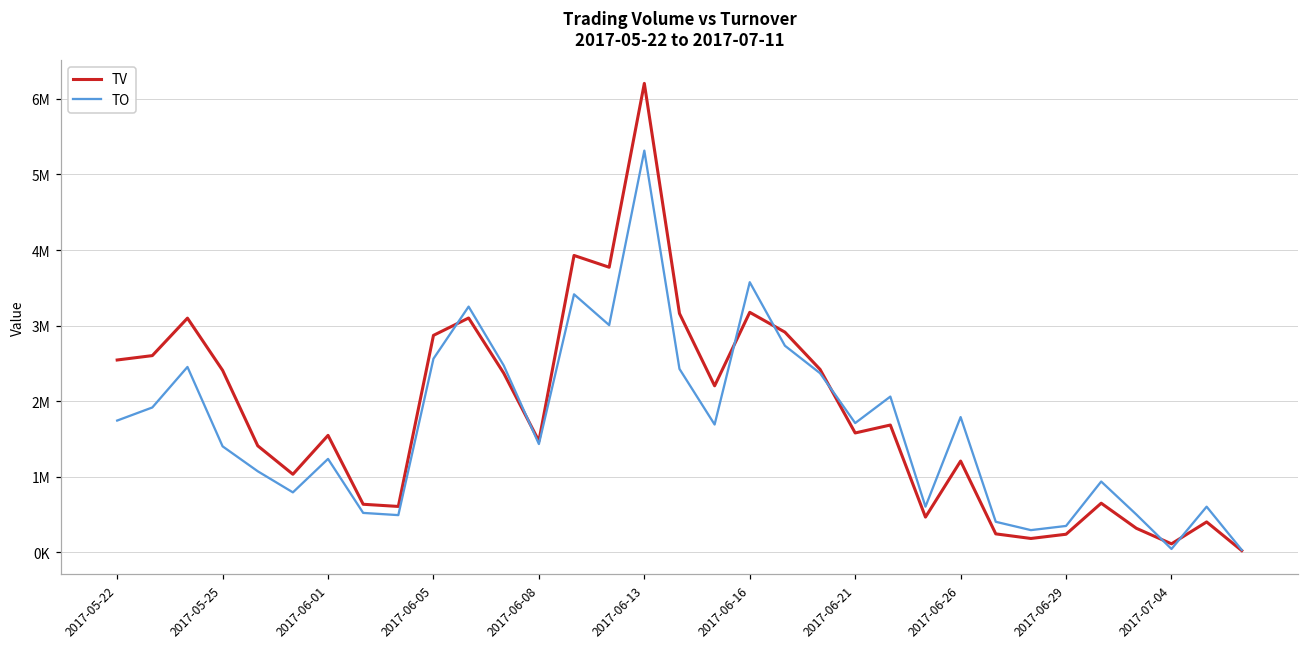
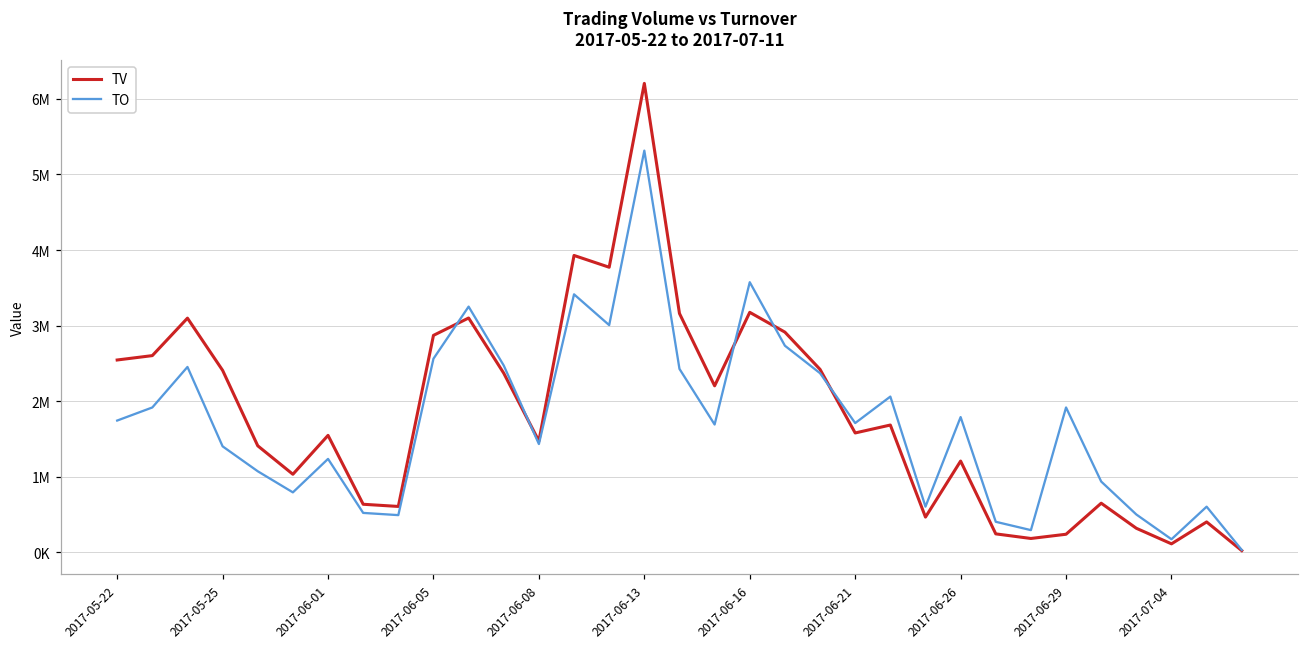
  {
    "TV": {
      "2017-05-22": 2500000,
      "2017-05-25": 2400000,
      "2017-06-01": 1500000,
      "2017-06-05": 2900000,
      "2017-06-08": 1500000,
      "2017-06-13": 6200000,
      "2017-06-16": 3200000,
      "2017-06-21": 1600000,
      "2017-06-26": 1200000,
      "2017-06-29": 200000,
      "2017-07-04": 100000
    },
    "TO": {
      "2017-05-22": 1700000,
      "2017-05-25": 1400000,
      "2017-06-01": 1200000,
      "2017-06-05": 2600000,
      "2017-06-08": 1400000,
      "2017-06-13": 5300000,
      "2017-06-16": 3600000,
      "2017-06-21": 1700000,
      "2017-06-26": 1800000,
-     "2017-06-29": 300000,
-     "2017-07-04": 0
+     "2017-06-29": 1900000,
+     "2017-07-04": 200000
    }
  }
